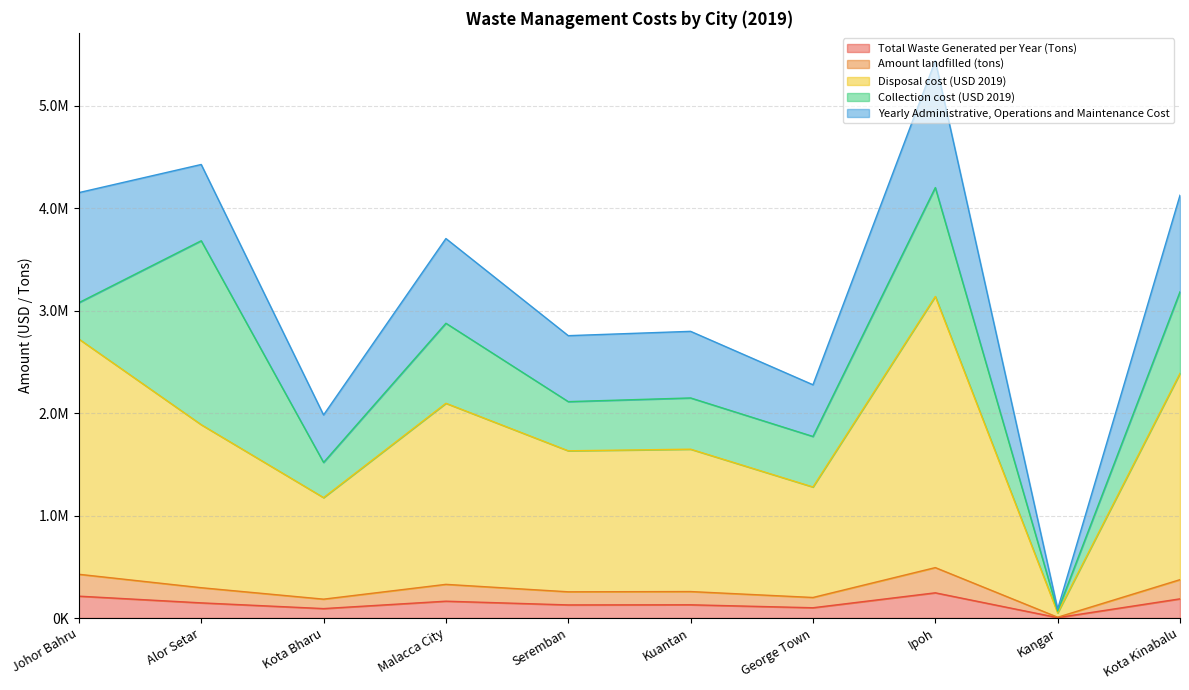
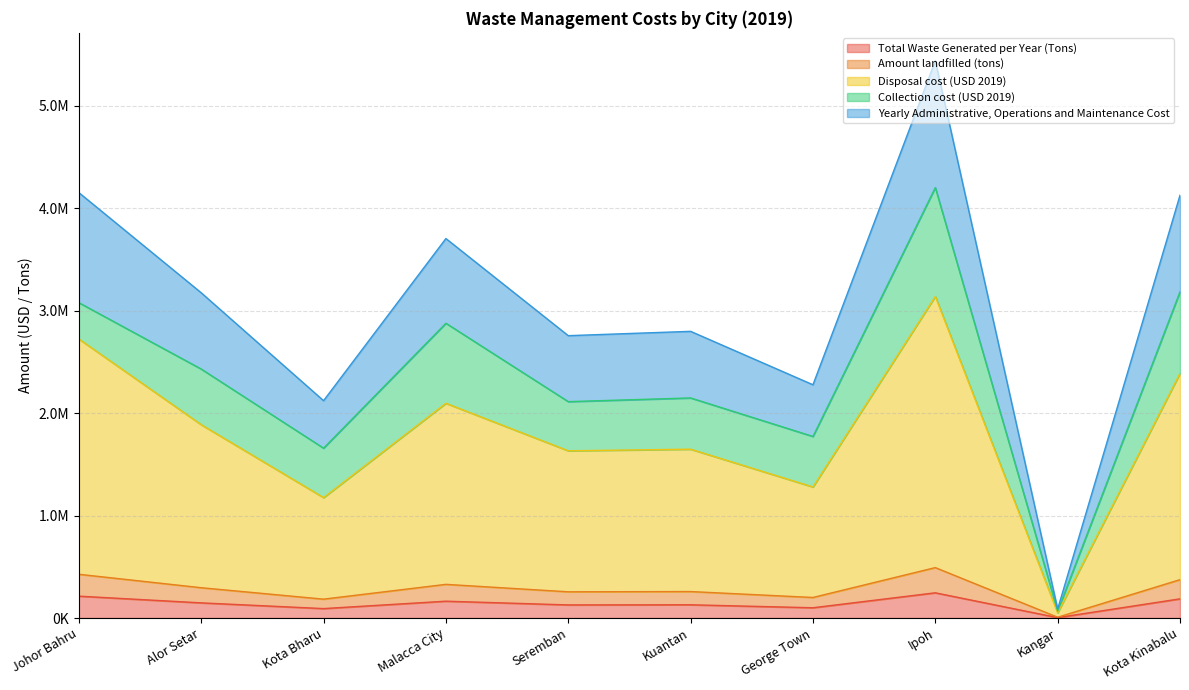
  {
    "Collection cost (USD 2019)": {
      "Johor Bahru": 350000,
-     "Alor Setar": 1800000,
-     "Kota Bharu": 340000,
+     "Alor Setar": 540000,
+     "Kota Bharu": 480000,
      "Malacca City": 780000,
      "Seremban": 480000,
      "Kuantan": 500000,
      "George Town": 490000,
      "Ipoh": 1060000,
      "Kota Kinabalu": 800000
    },
    "Yearly Administrative, Operations and Maintenance Cost": {
      "Johor Bahru": 1070000,
      "Alor Setar": 740000,
      "Kota Bharu": 460000,
      "Malacca City": 830000,
      "Seremban": 640000,
      "Kuantan": 650000,
      "George Town": 500000,
      "Kota Kinabalu": 940000
    }
  }
